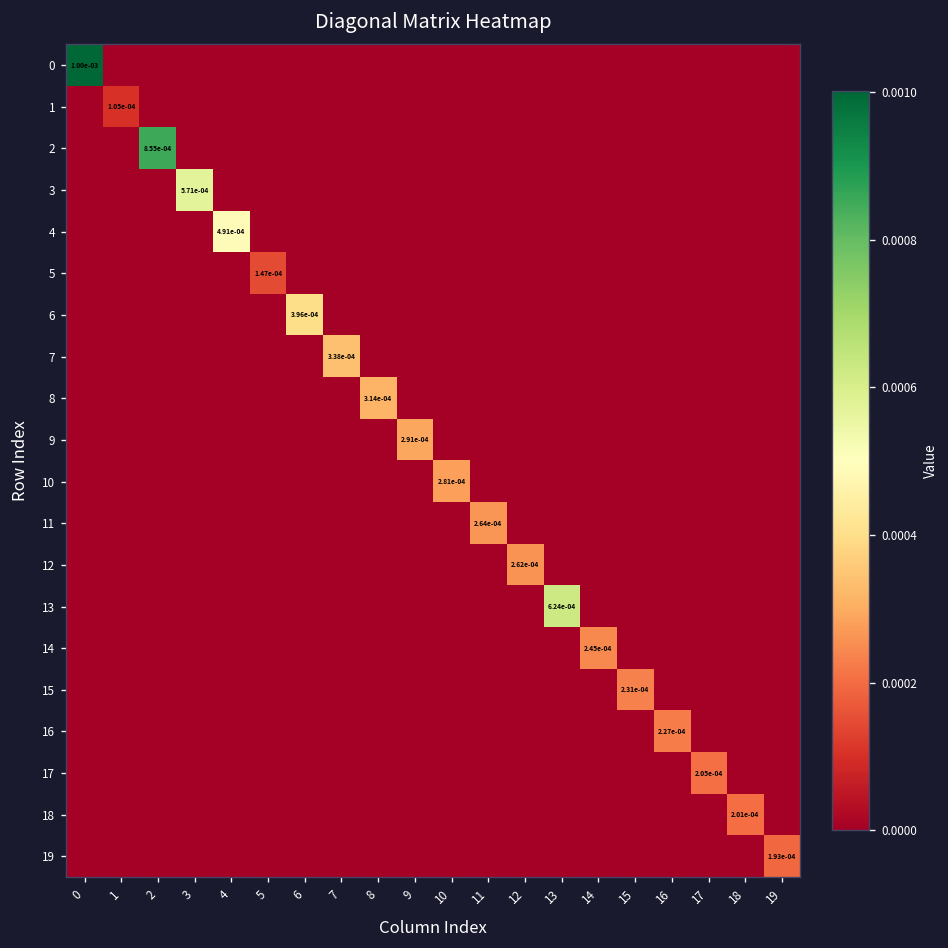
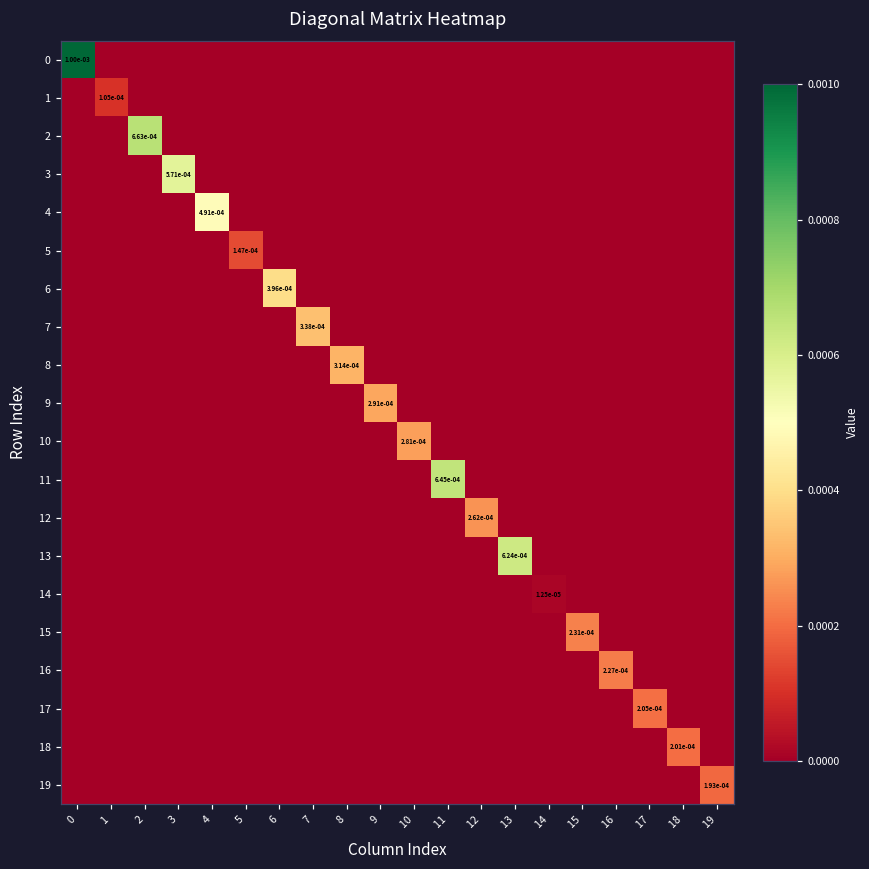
  {
    "0": {
      "0": "1.00e-03"
    },
    "1": {
      "1": "1.05e-04"
    },
    "2": {
-     "2": "8.55e-04"
+     "2": "6.63e-04"
    },
    "3": {
      "3": "5.71e-04"
    },
    "4": {
      "4": "4.91e-04"
    },
    "5": {
      "5": "1.47e-04"
    },
    "6": {
      "6": "3.96e-04"
    },
    "7": {
      "7": "3.38e-04"
    },
    "8": {
      "8": "3.14e-04"
    },
    "9": {
      "9": "2.91e-04"
    },
    "10": {
      "10": "2.81e-04"
    },
    "11": {
-     "11": "2.64e-04"
+     "11": "6.45e-04"
    },
    "12": {
      "12": "2.62e-04"
    },
    "13": {
      "13": "6.24e-04"
    },
    "14": {
-     "14": "2.45e-04"
+     "14": "1.25e-05"
    },
    "15": {
      "15": "2.31e-04"
    },
    "16": {
      "16": "2.27e-04"
    },
    "17": {
      "17": "2.05e-04"
    },
    "18": {
      "18": "2.01e-04"
    },
    "19": {
      "19": "1.93e-04"
    }
  }
